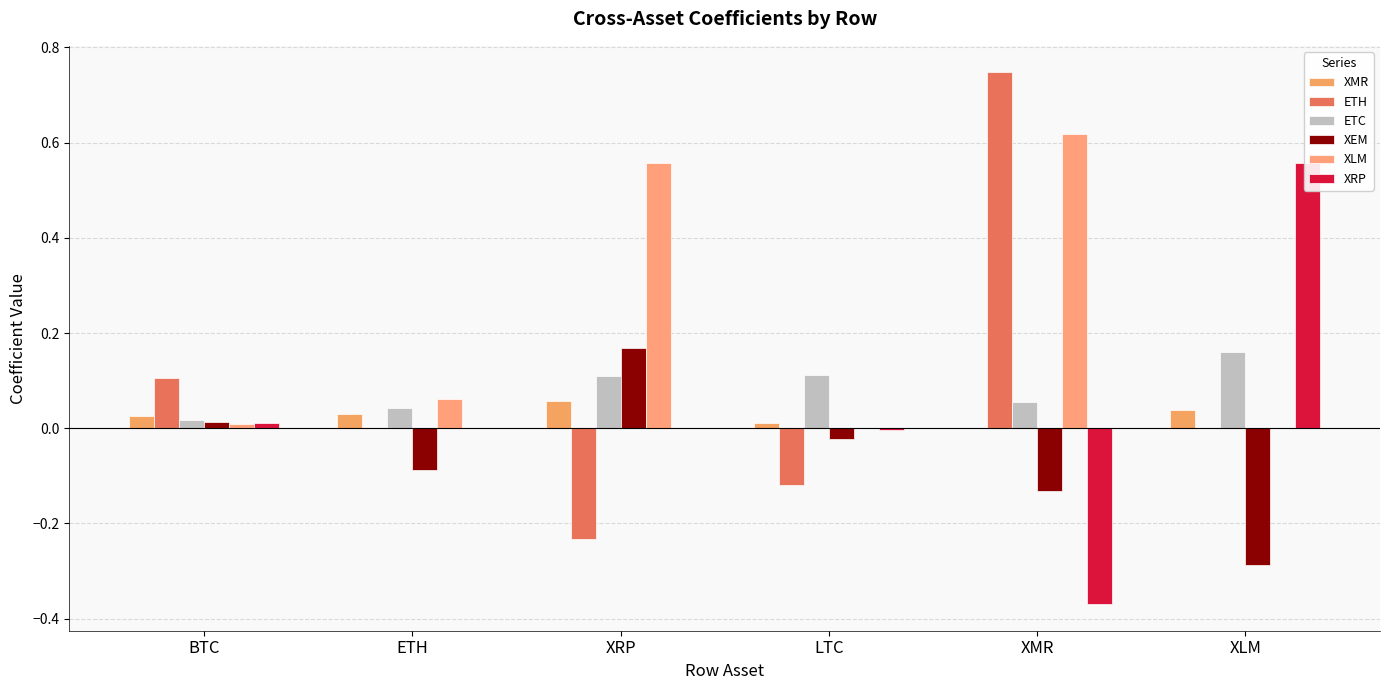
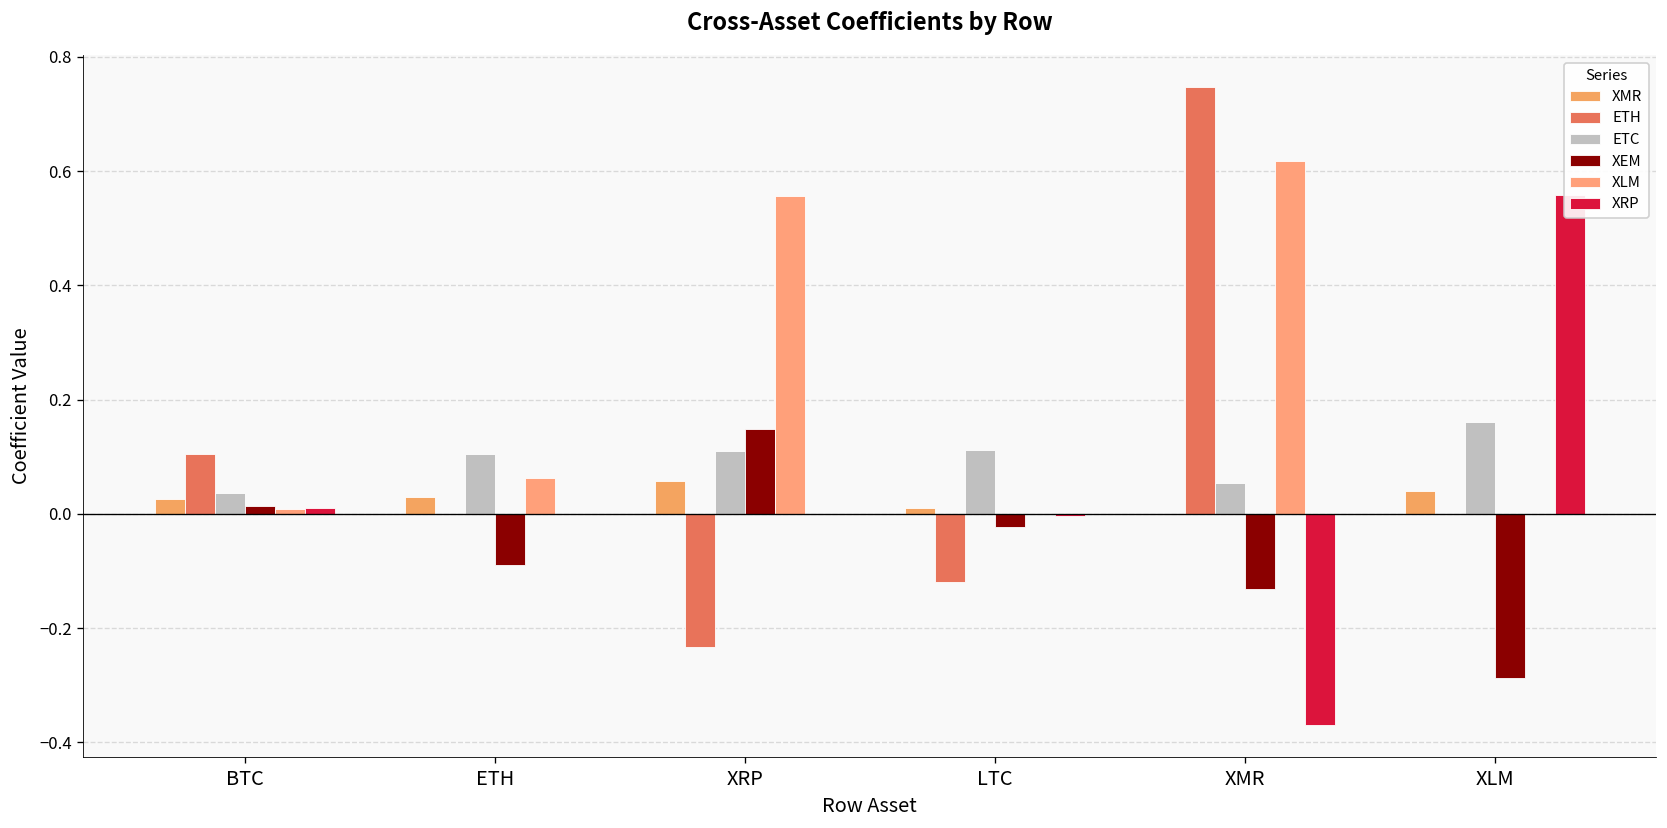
  {
    "ETC": {
-     "BTC": 0.02,
-     "ETH": 0.04,
+     "BTC": 0.04,
+     "ETH": 0.10,
      "XRP": 0.11,
      "LTC": 0.11,
      "XMR": 0.05,
      "XLM": 0.16
    },
    "XEM": {
      "BTC": 0.01,
      "ETH": -0.09,
-     "XRP": 0.17,
+     "XRP": 0.15,
      "LTC": -0.02,
      "XMR": -0.13,
      "XLM": -0.29
    },
    "XRP": {
      "BTC": 0.01,
      "ETH": 0.00,
      "XRP": 0.00,
      "XMR": -0.37
    }
  }
